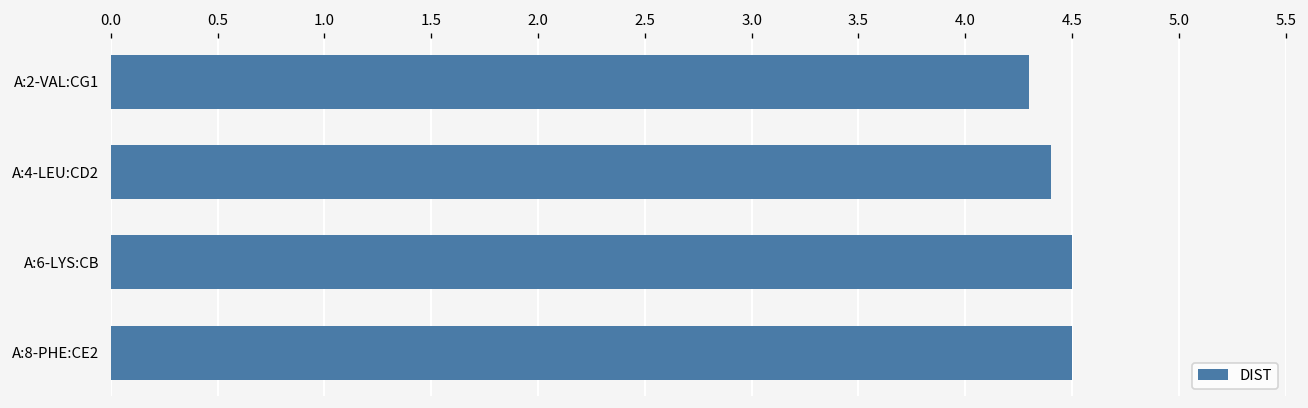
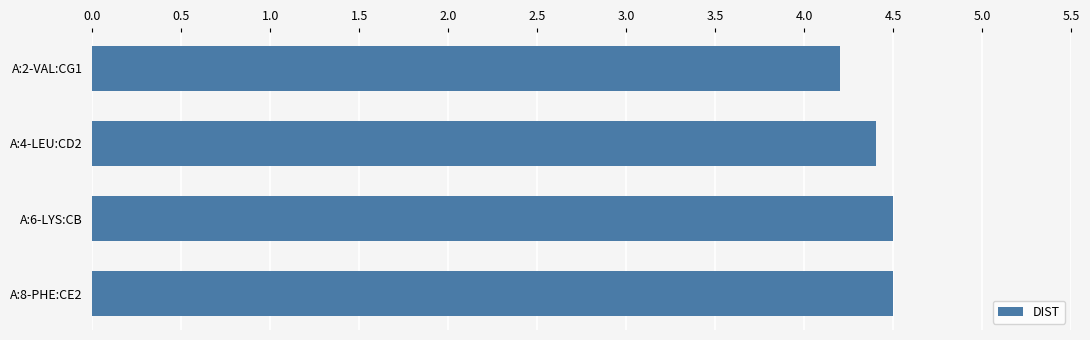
  {
-   "A:2-VAL:CG1": 4.3,
+   "A:2-VAL:CG1": 4.2,
    "A:4-LEU:CD2": 4.4,
    "A:6-LYS:CB": 4.5,
    "A:8-PHE:CE2": 4.5
  }
